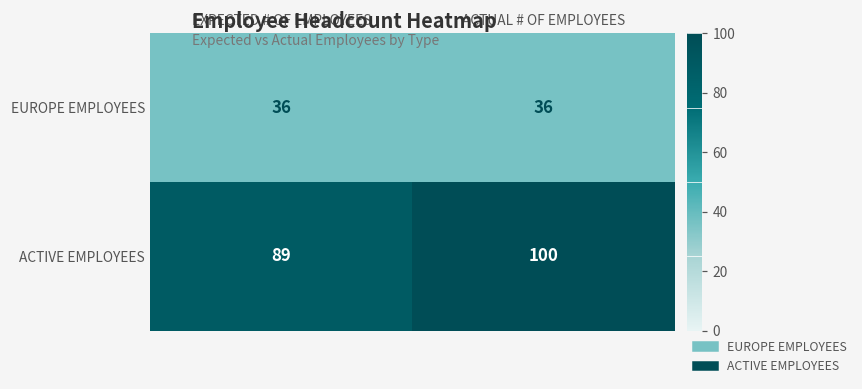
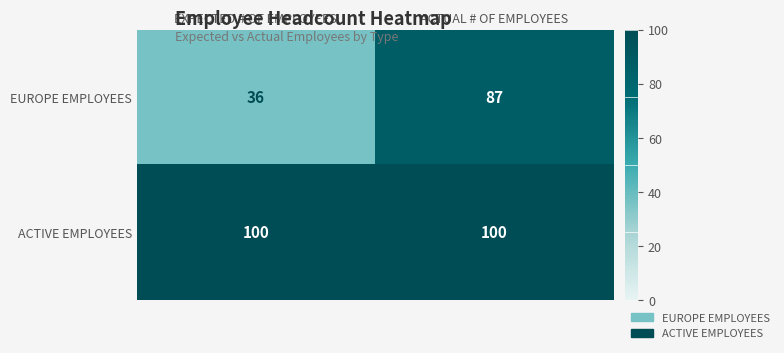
  {
    "EUROPE EMPLOYEES": {
      "EXPECTED # OF EMPLOYEES": 36,
-     "ACTUAL # OF EMPLOYEES": 36
+     "ACTUAL # OF EMPLOYEES": 87
    },
    "ACTIVE EMPLOYEES": {
-     "EXPECTED # OF EMPLOYEES": 89,
+     "EXPECTED # OF EMPLOYEES": 100,
      "ACTUAL # OF EMPLOYEES": 100
    }
  }
